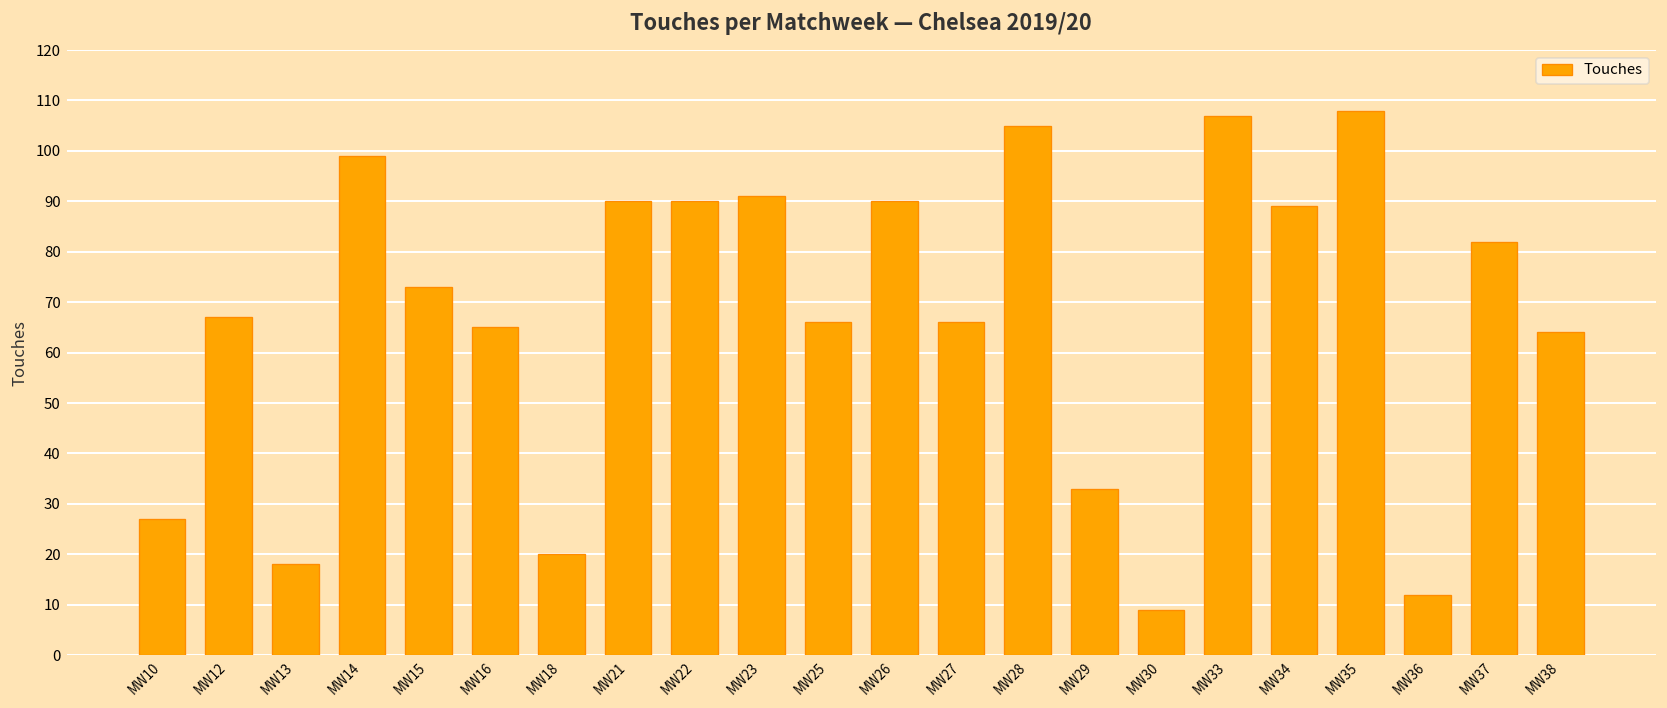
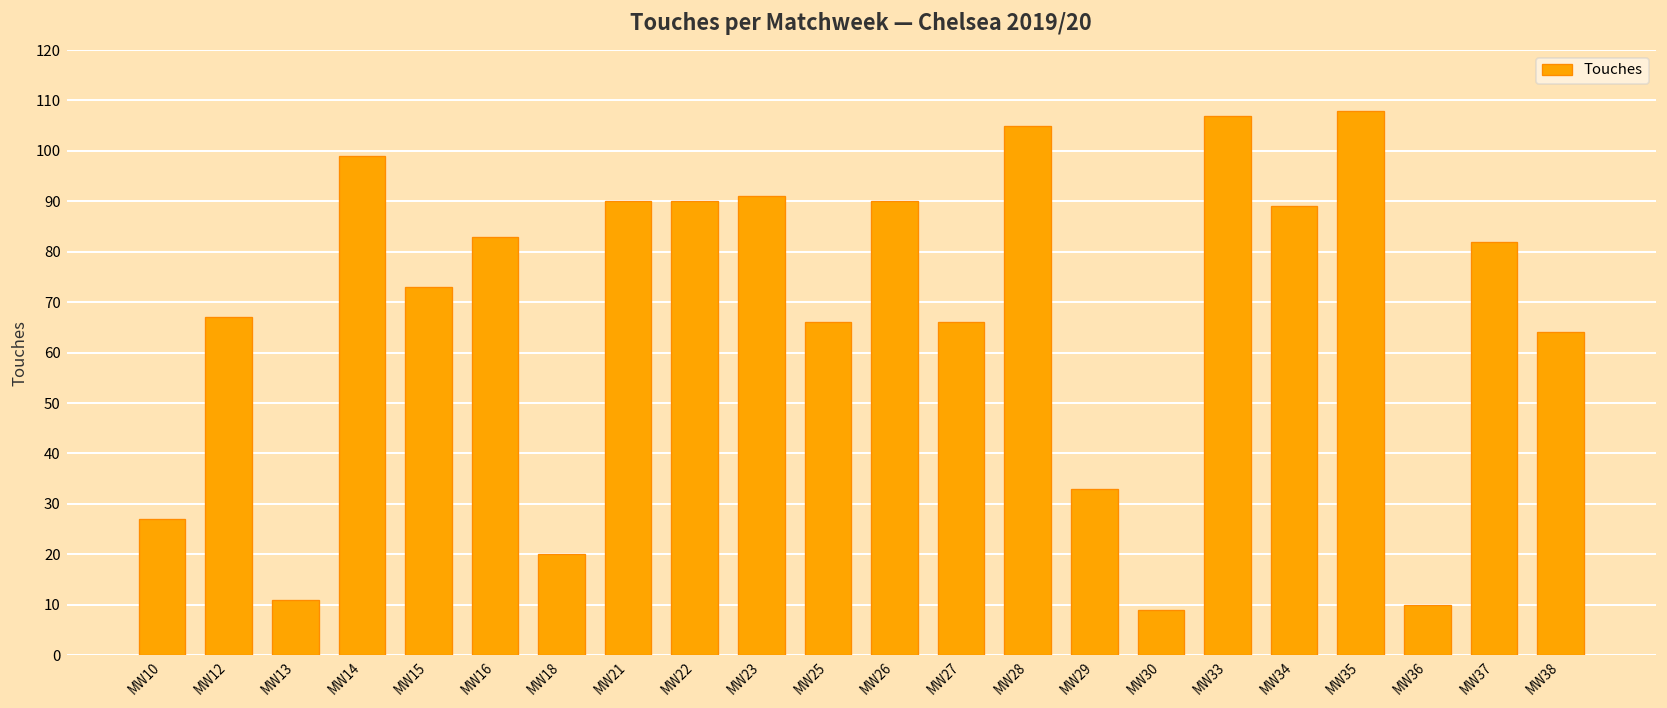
  {
    "MW10": 27,
    "MW12": 67,
-   "MW13": 18,
+   "MW13": 11,
    "MW14": 99,
    "MW15": 73,
-   "MW16": 65,
+   "MW16": 83,
    "MW18": 20,
    "MW21": 90,
    "MW22": 90,
    "MW23": 91,
    "MW25": 66,
    "MW26": 90,
    "MW27": 66,
    "MW28": 105,
    "MW29": 33,
    "MW30": 9,
    "MW33": 107,
    "MW34": 89,
    "MW35": 108,
-   "MW36": 12,
+   "MW36": 10,
    "MW37": 82,
    "MW38": 64
  }
